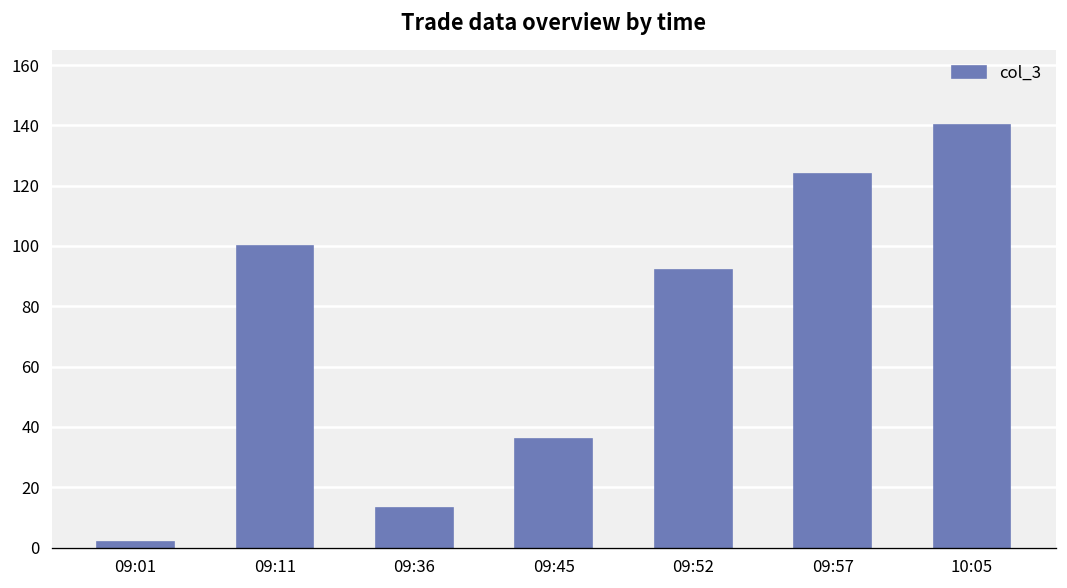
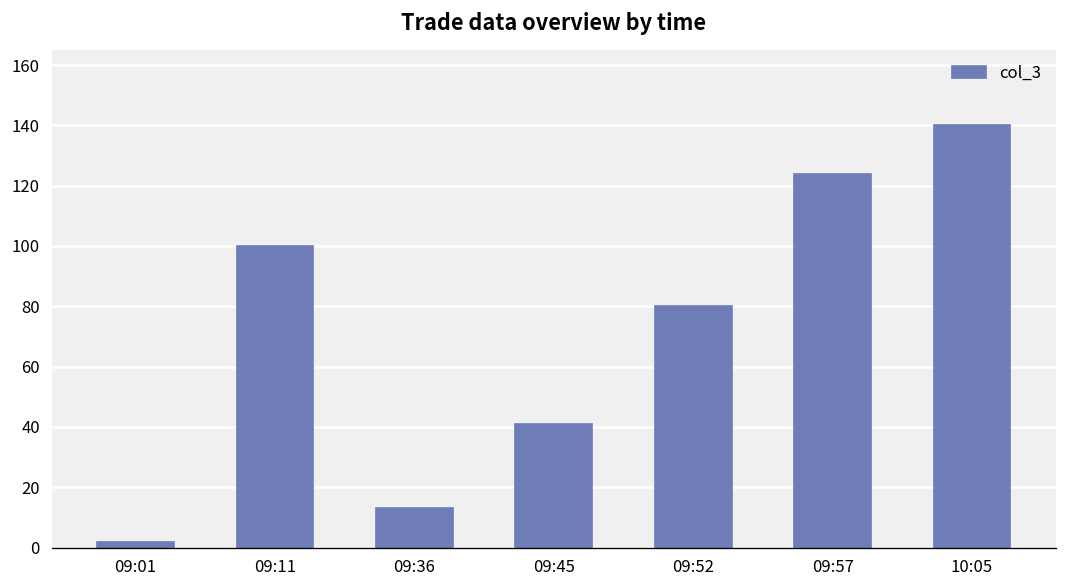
  {
    "09:01": 2,
    "09:11": 100,
    "09:36": 13,
-   "09:45": 36,
-   "09:52": 92,
+   "09:45": 41,
+   "09:52": 80,
    "09:57": 124,
    "10:05": 140
  }
